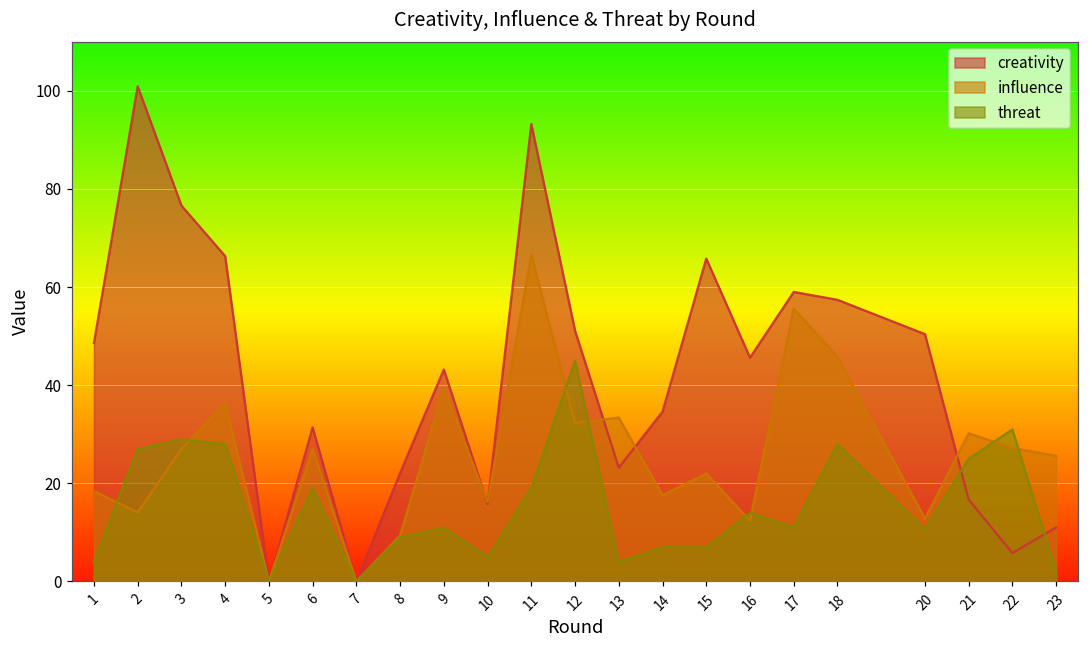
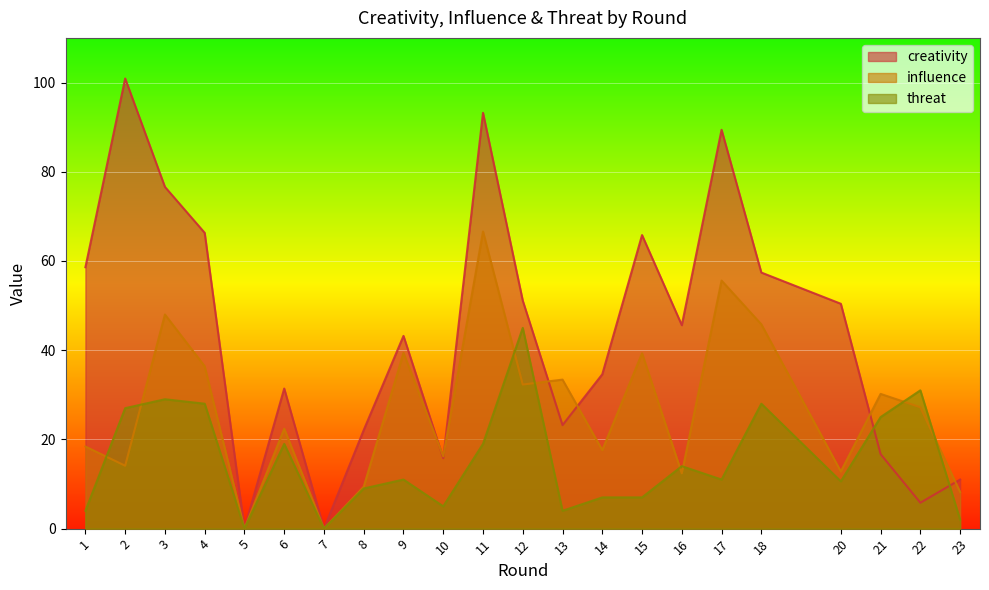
  {
    "creativity": {
-     "1": 49,
+     "1": 59,
      "2": 101,
      "3": 77,
      "4": 66,
      "6": 31,
      "8": 22,
      "9": 43,
      "11": 93,
      "12": 51,
      "13": 23,
      "14": 35,
      "15": 66,
      "16": 46,
-     "17": 59,
+     "17": 89,
      "18": 57,
      "20": 50,
      "21": 17,
      "22": 6,
      "23": 11
    },
    "influence": {
      "1": 18,
      "2": 14,
-     "3": 27,
+     "3": 48,
      "4": 36,
-     "6": 27,
+     "6": 22,
      "9": 39,
      "11": 67,
      "12": 32,
      "13": 33,
      "14": 18,
-     "15": 22,
+     "15": 39,
      "16": 12,
      "17": 56,
      "18": 46,
      "20": 13,
      "21": 30,
      "22": 27,
-     "23": 26
+     "23": 8
    },
    "threat": {
      "1": 4,
      "2": 27,
      "3": 29,
      "4": 28,
      "6": 19,
      "9": 11,
      "10": 5,
      "11": 19,
      "12": 45,
      "13": 4,
      "14": 7,
      "15": 7,
      "16": 14,
      "17": 11,
      "18": 28,
      "20": 11,
      "21": 25,
      "22": 31,
      "23": 2
    }
  }
